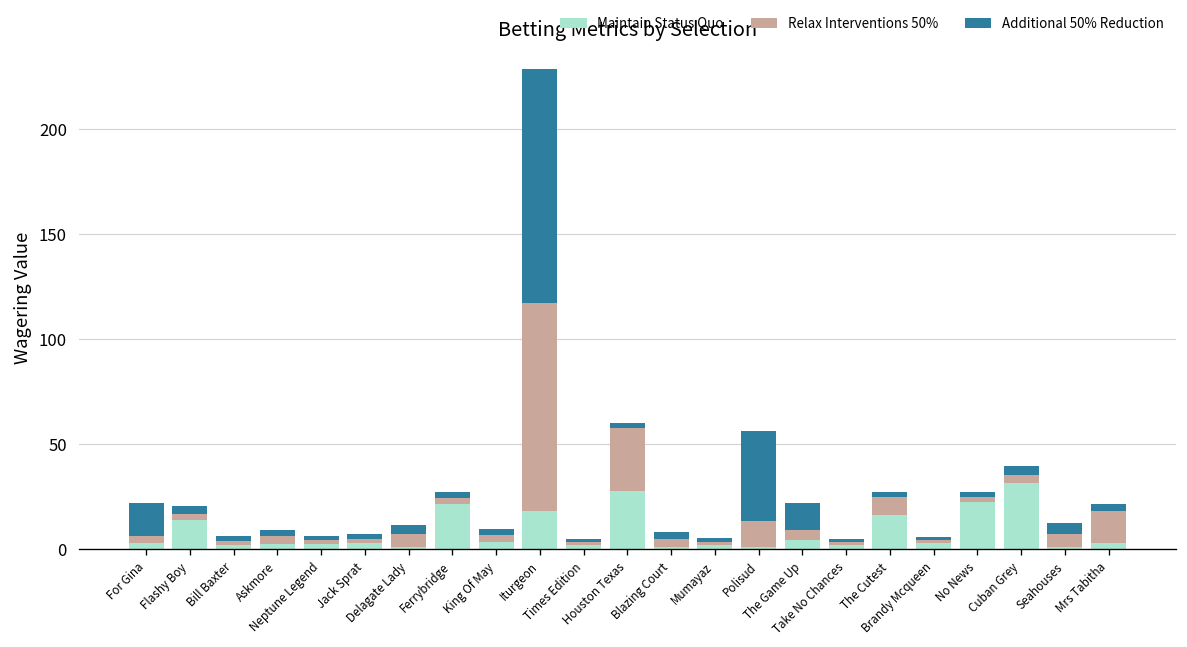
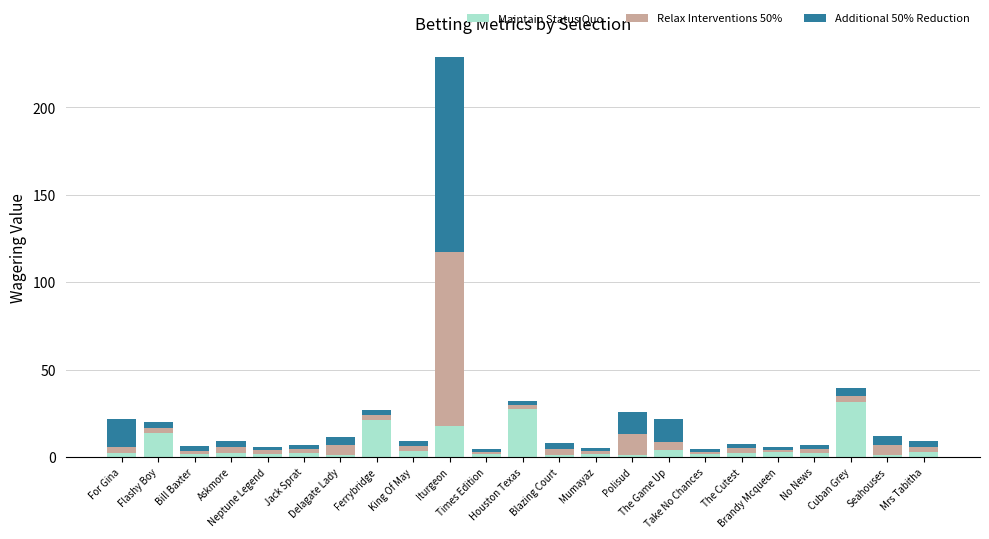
  {
    "Maintain Status Quo": {
      "For Gina": 2,
      "Flashy Boy": 14,
      "Bill Baxter": 2,
      "Askmore": 2,
      "Neptune Legend": 2,
      "Jack Sprat": 2,
      "Ferrybridge": 21,
      "King Of May": 3,
      "Iturgeon": 18,
      "Times Edition": 2,
      "Houston Texas": 27,
      "Mumayaz": 2,
      "The Game Up": 4,
      "Take No Chances": 2,
-     "The Cutest": 16,
+     "The Cutest": 2,
      "Brandy Mcqueen": 3,
-     "No News": 22,
+     "No News": 2,
      "Cuban Grey": 31,
      "Mrs Tabitha": 3
    },
    "Relax Interventions 50%": {
      "For Gina": 3,
      "Flashy Boy": 3,
      "Bill Baxter": 2,
      "Askmore": 4,
      "Neptune Legend": 2,
      "Jack Sprat": 2,
      "Delagate Lady": 6,
      "Ferrybridge": 3,
      "King Of May": 3,
      "Iturgeon": 99,
-     "Houston Texas": 30,
+     "Houston Texas": 2,
      "Blazing Court": 4,
      "Mumayaz": 2,
      "Polisud": 12,
      "The Game Up": 5,
      "Take No Chances": 2,
-     "The Cutest": 9,
+     "The Cutest": 3,
      "No News": 2,
      "Cuban Grey": 4,
      "Seahouses": 6,
-     "Mrs Tabitha": 15
+     "Mrs Tabitha": 3
    },
    "Additional 50% Reduction": {
      "For Gina": 16,
      "Flashy Boy": 3,
      "Bill Baxter": 2,
      "Askmore": 3,
      "Neptune Legend": 2,
      "Jack Sprat": 2,
      "Delagate Lady": 5,
      "Ferrybridge": 3,
      "King Of May": 3,
      "Iturgeon": 111,
      "Houston Texas": 2,
      "Blazing Court": 3,
      "Mumayaz": 2,
-     "Polisud": 43,
+     "Polisud": 13,
      "The Game Up": 13,
      "Take No Chances": 2,
      "The Cutest": 3,
      "Brandy Mcqueen": 2,
      "No News": 2,
      "Cuban Grey": 4,
      "Seahouses": 5,
      "Mrs Tabitha": 3
    }
  }
